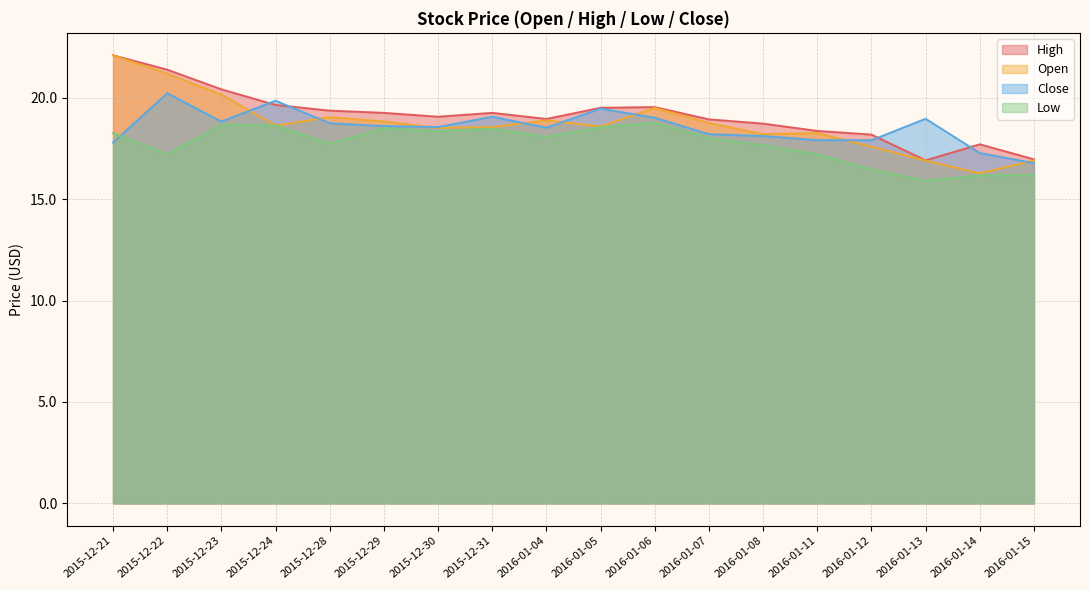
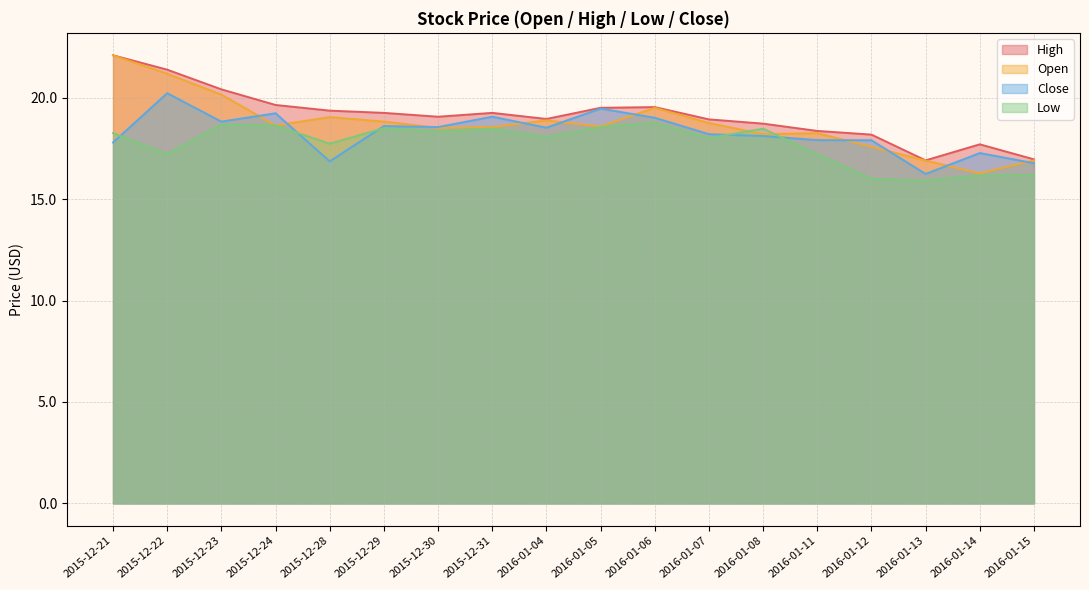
  {
    "Close": {
      "2015-12-21": 17.8,
      "2015-12-22": 20.2,
      "2015-12-23": 18.8,
-     "2015-12-24": 19.9,
-     "2015-12-28": 18.7,
+     "2015-12-24": 19.2,
+     "2015-12-28": 16.9,
      "2015-12-31": 19.1,
      "2016-01-04": 18.5,
      "2016-01-06": 19.0,
      "2016-01-07": 18.2,
      "2016-01-11": 17.9,
      "2016-01-12": 17.9,
-     "2016-01-13": 19.0,
+     "2016-01-13": 16.2,
      "2016-01-14": 17.3,
      "2016-01-15": 16.8
    },
    "Low": {
      "2015-12-21": 18.3,
      "2015-12-22": 17.2,
      "2015-12-23": 18.7,
      "2015-12-28": 17.7,
      "2015-12-30": 18.3,
      "2016-01-04": 18.1,
      "2016-01-06": 18.8,
      "2016-01-07": 18.0,
-     "2016-01-08": 17.7,
+     "2016-01-08": 18.5,
      "2016-01-11": 17.2,
-     "2016-01-12": 16.5,
+     "2016-01-12": 16.0,
      "2016-01-13": 15.9,
      "2016-01-15": 16.2
    }
  }
